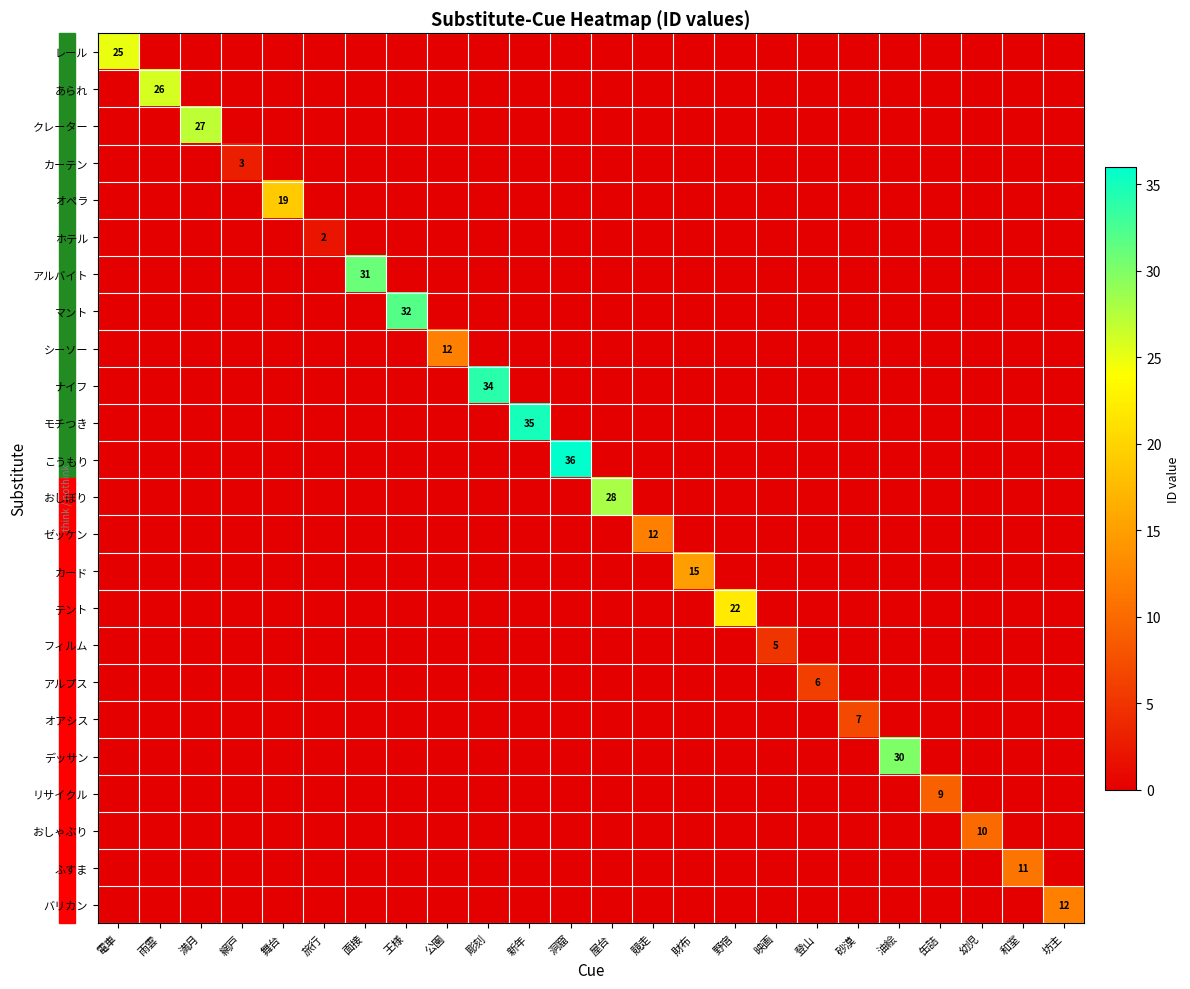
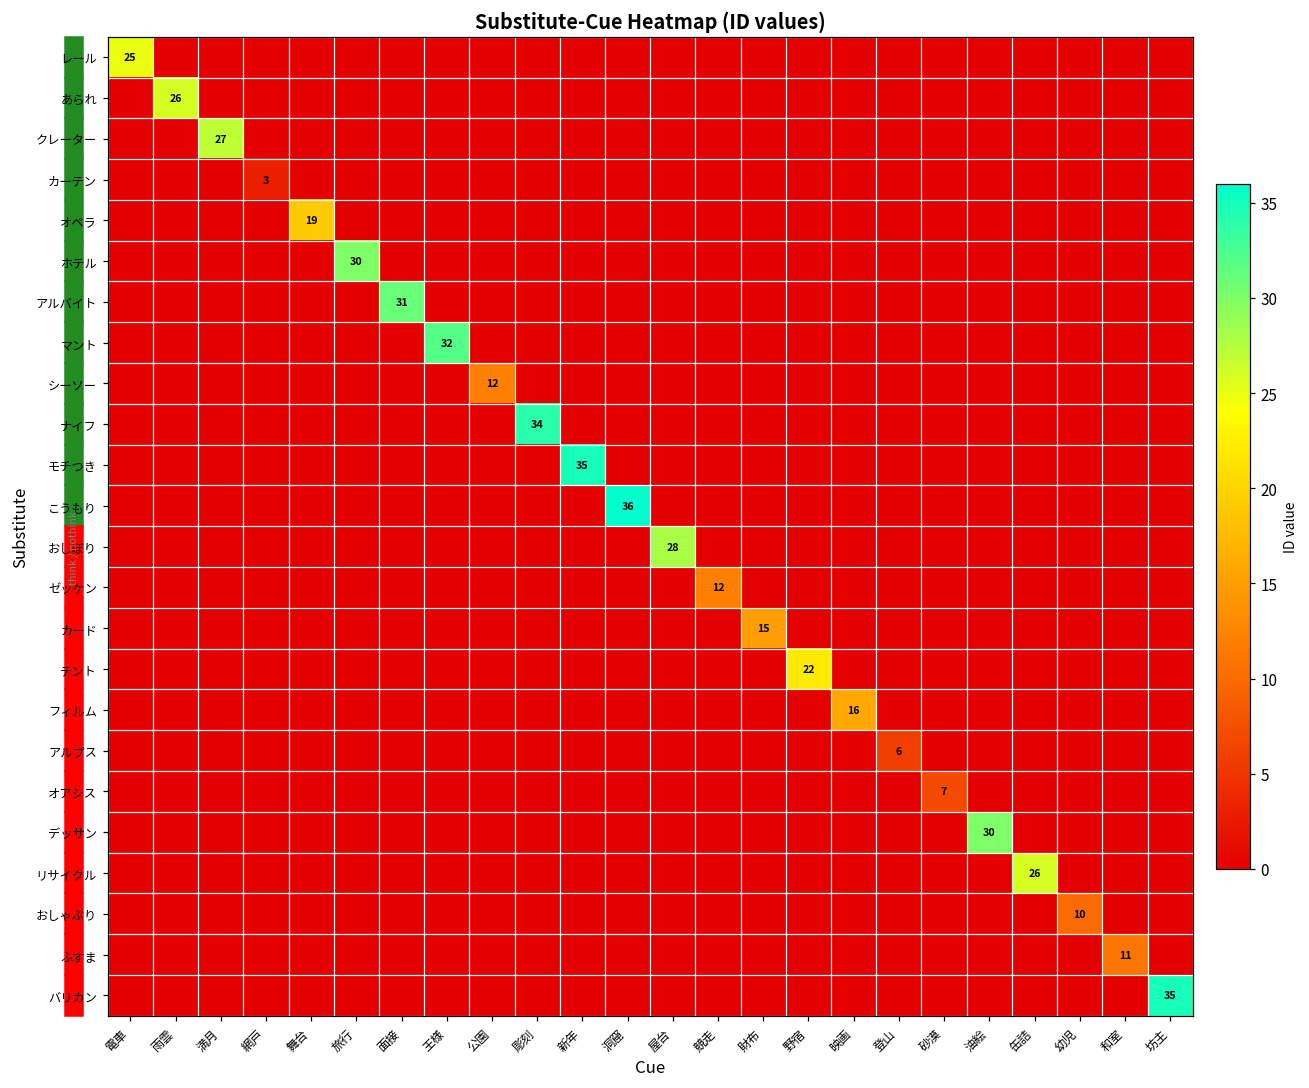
  {
    "レール": {
      "電車": 25
    },
    "あられ": {
      "雨雲": 26
    },
    "クレーター": {
      "満月": 27
    },
    "カーテン": {
      "網戸": 3
    },
    "オペラ": {
      "舞台": 19
    },
    "ホテル": {
-     "旅行": 2
+     "旅行": 30
    },
    "アルバイト": {
      "面接": 31
    },
    "マント": {
      "王様": 32
    },
    "シーソー": {
      "公園": 12
    },
    "ナイフ": {
      "彫刻": 34
    },
    "モチつき": {
      "新年": 35
    },
    "こうもり": {
      "洞窟": 36
    },
    "おしぼり": {
      "屋台": 28
    },
    "ゼッケン": {
      "競走": 12
    },
    "カード": {
      "財布": 15
    },
    "テント": {
      "野宿": 22
    },
    "フィルム": {
-     "映画": 5
+     "映画": 16
    },
    "アルプス": {
      "登山": 6
    },
    "オアシス": {
      "砂漠": 7
    },
    "デッサン": {
      "油絵": 30
    },
    "リサイクル": {
-     "缶詰": 9
+     "缶詰": 26
    },
    "おしゃぶり": {
      "幼児": 10
    },
    "ふすま": {
      "和室": 11
    },
    "バリカン": {
-     "坊主": 12
+     "坊主": 35
    }
  }
